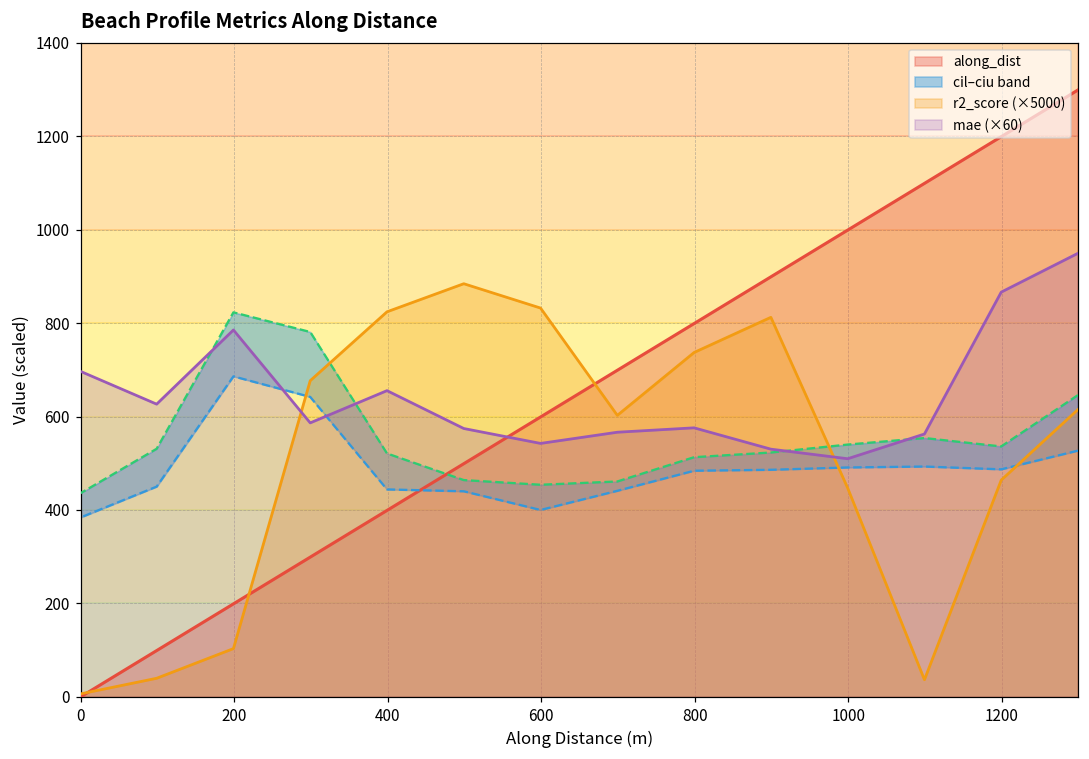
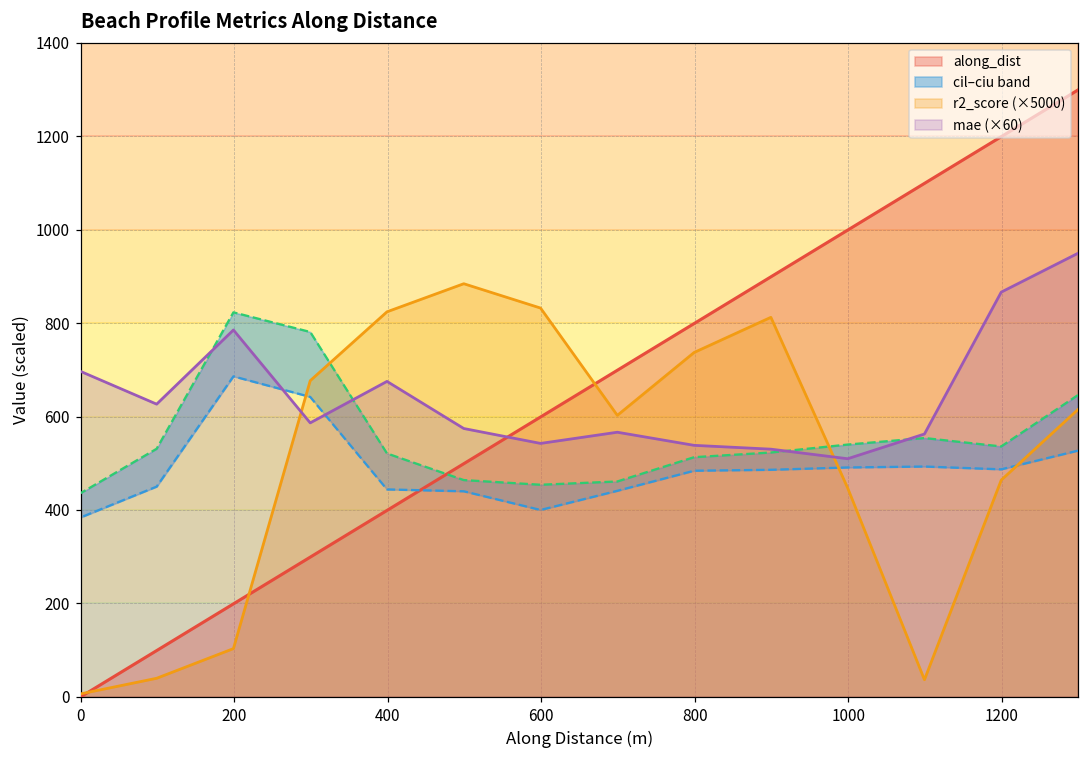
  {
    "mae (×60)": {
      "0": 700,
      "200": 790,
-     "400": 660,
+     "400": 680,
      "600": 540,
-     "800": 580,
+     "800": 540,
      "1000": 510,
      "1200": 870
    }
  }
